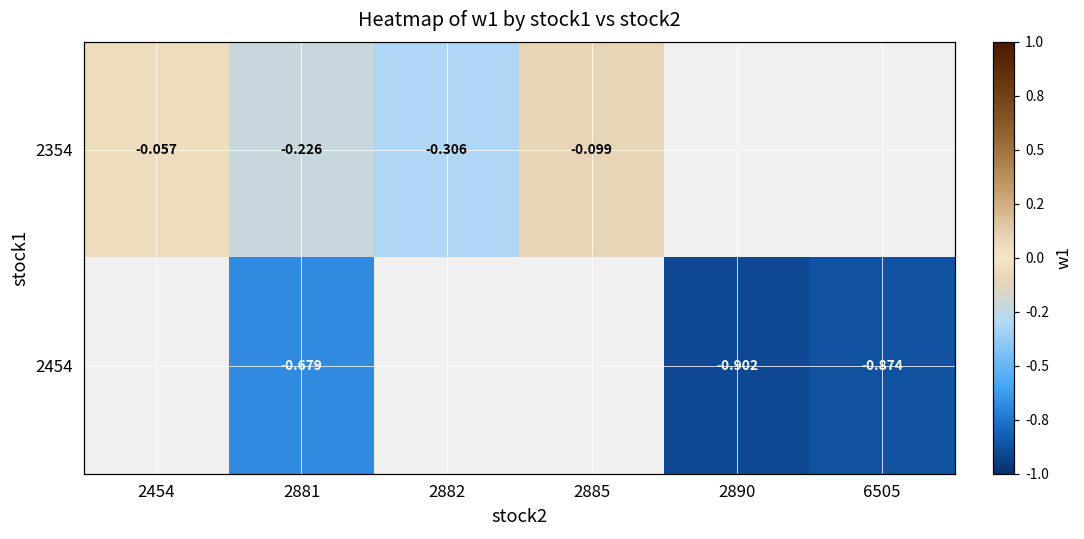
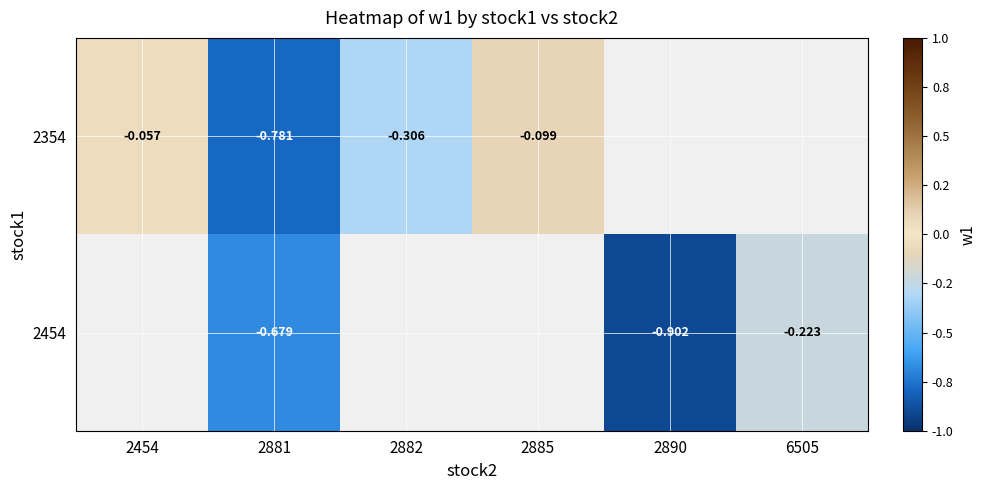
  {
    "2354": {
      "2454": -0.057,
-     "2881": -0.226,
+     "2881": -0.781,
      "2882": -0.306,
      "2885": -0.099
    },
    "2454": {
      "2881": -0.679,
      "2890": -0.902,
-     "6505": -0.874
+     "6505": -0.223
    }
  }
